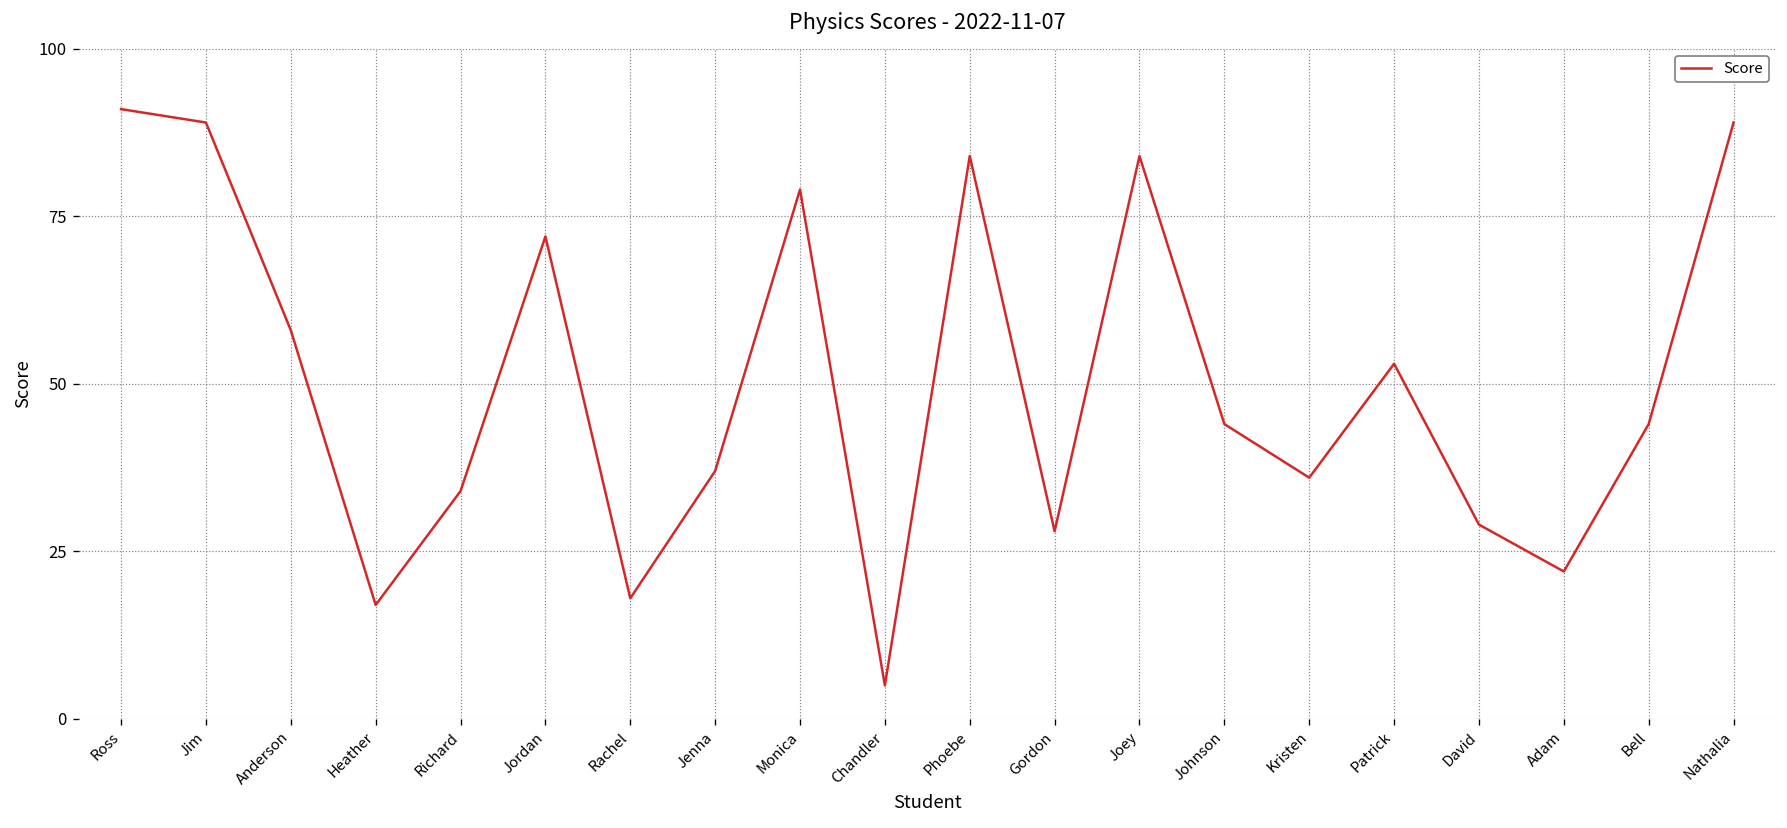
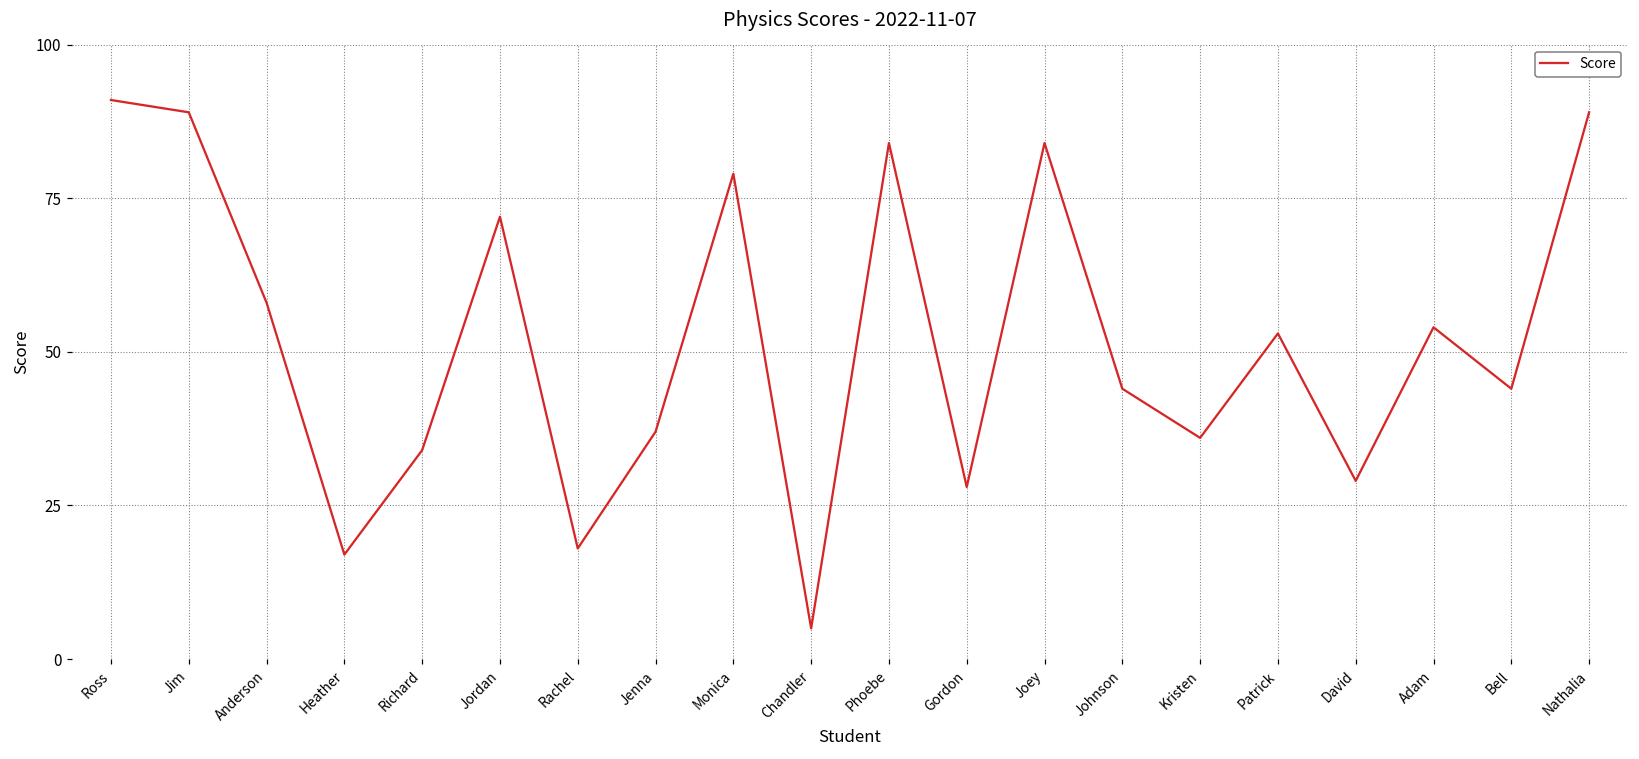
  {
    "Ross": 91,
    "Jim": 89,
    "Anderson": 58,
    "Heather": 17,
    "Richard": 34,
    "Jordan": 72,
    "Rachel": 18,
    "Jenna": 37,
    "Monica": 79,
    "Chandler": 5,
    "Phoebe": 84,
    "Gordon": 28,
    "Joey": 84,
    "Johnson": 44,
    "Kristen": 36,
    "Patrick": 53,
    "David": 29,
-   "Adam": 22,
+   "Adam": 54,
    "Bell": 44,
    "Nathalia": 89
  }
